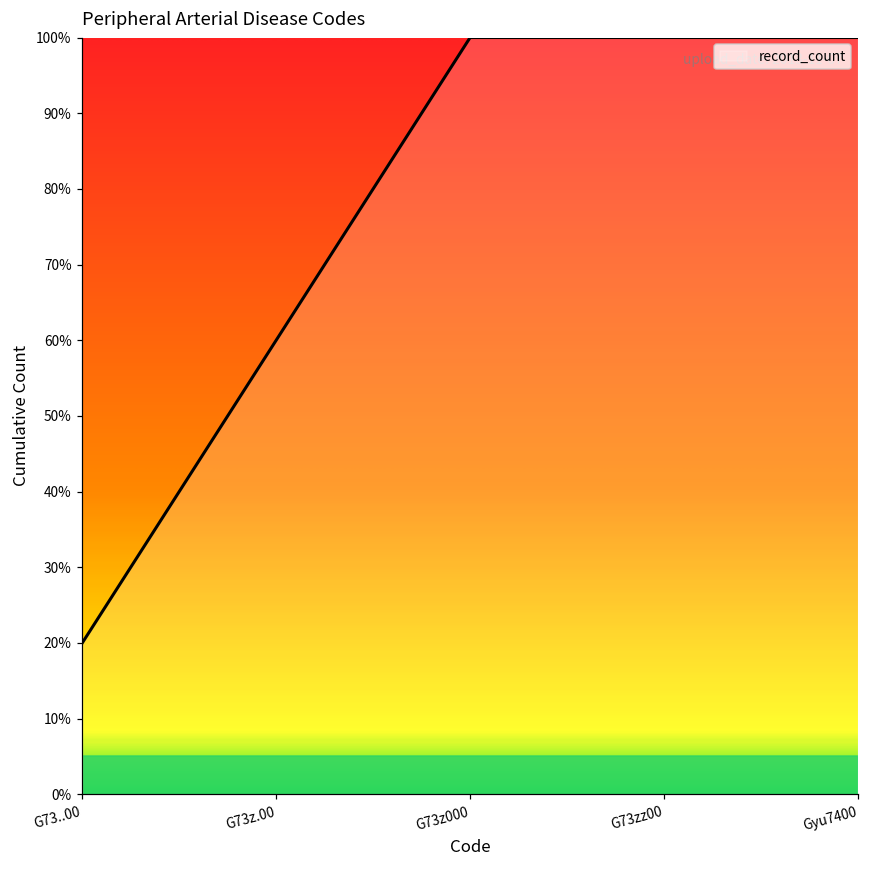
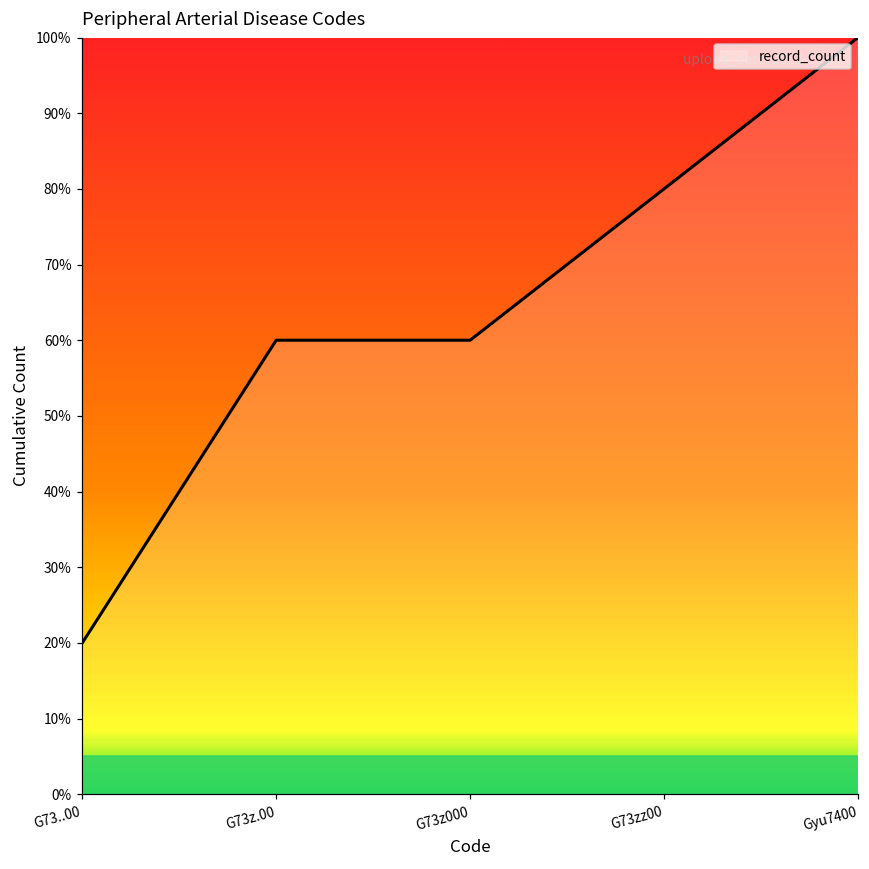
  {
    "G73..00": "20%",
    "G73z.00": "60%",
-   "G73z000": "100%",
-   "G73zz00": "100%"
+   "G73z000": "60%",
+   "G73zz00": "80%"
  }
